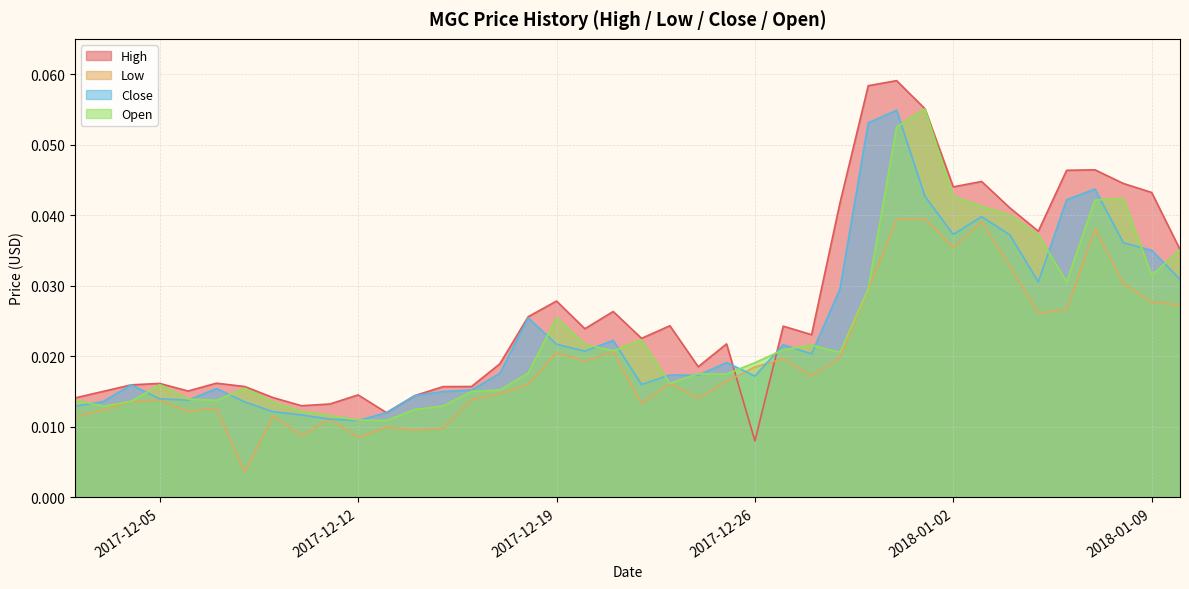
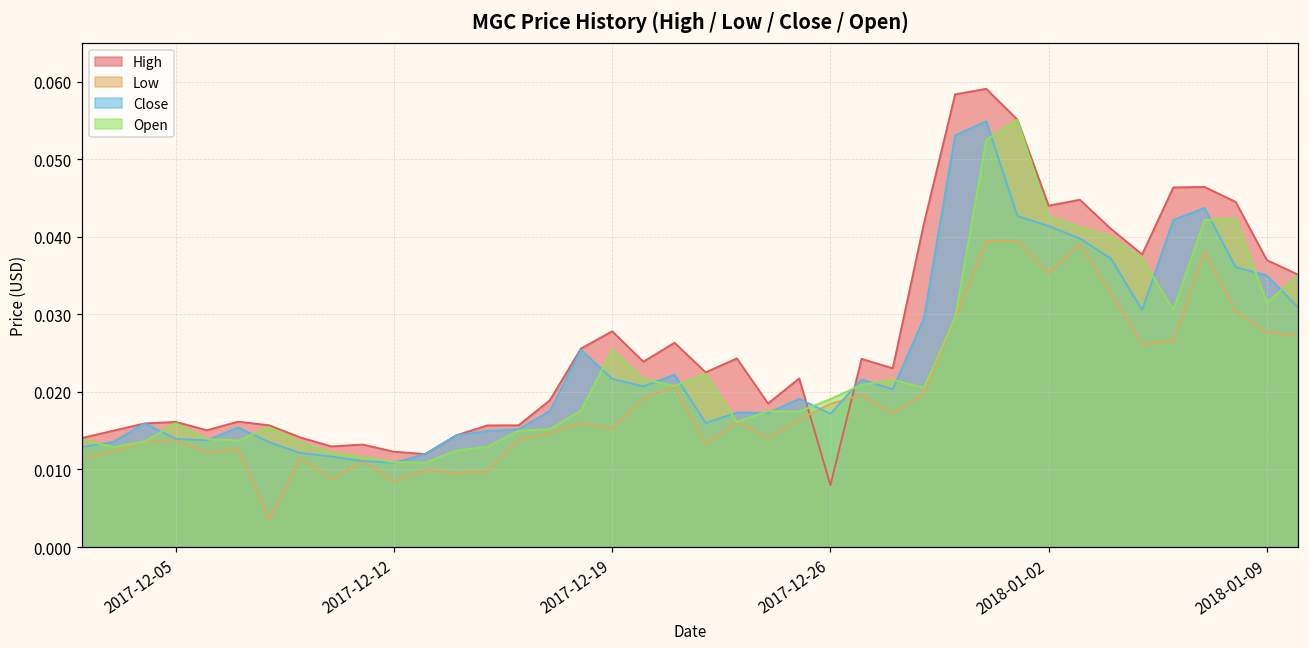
  {
    "High": {
-     "2017-12-12": 0.015,
+     "2017-12-12": 0.012,
      "2017-12-19": 0.028,
      "2017-12-26": 0.008,
      "2018-01-02": 0.044,
-     "2018-01-09": 0.043
+     "2018-01-09": 0.037
    },
    "Low": {
      "2017-12-12": 0.008,
-     "2017-12-19": 0.021,
+     "2017-12-19": 0.015,
      "2017-12-26": 0.018,
      "2018-01-02": 0.035,
      "2018-01-09": 0.028
    },
    "Close": {
      "2017-12-19": 0.022,
      "2017-12-26": 0.017,
-     "2018-01-02": 0.037,
+     "2018-01-02": 0.041,
      "2018-01-09": 0.035
    },
    "Open": {
      "2017-12-19": 0.025,
      "2017-12-26": 0.019,
      "2018-01-02": 0.043,
      "2018-01-09": 0.031
    }
  }
